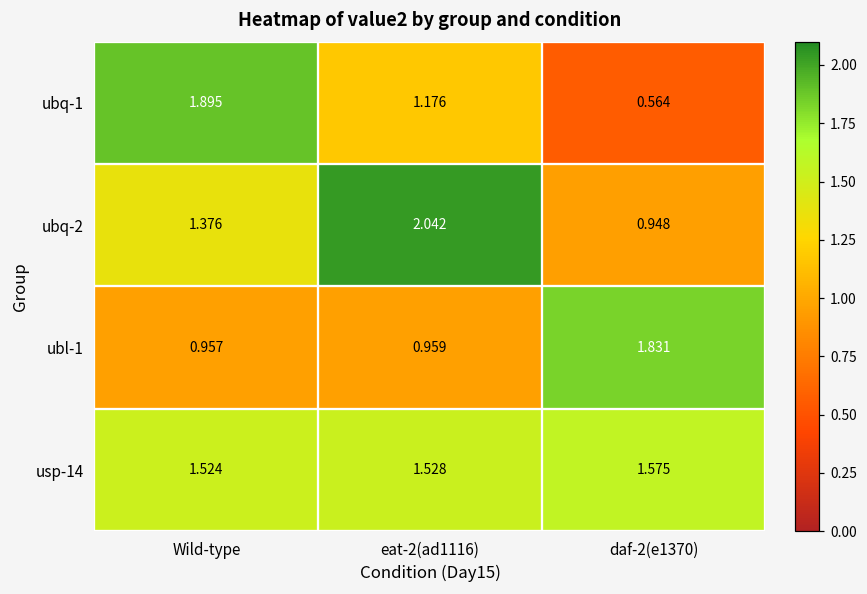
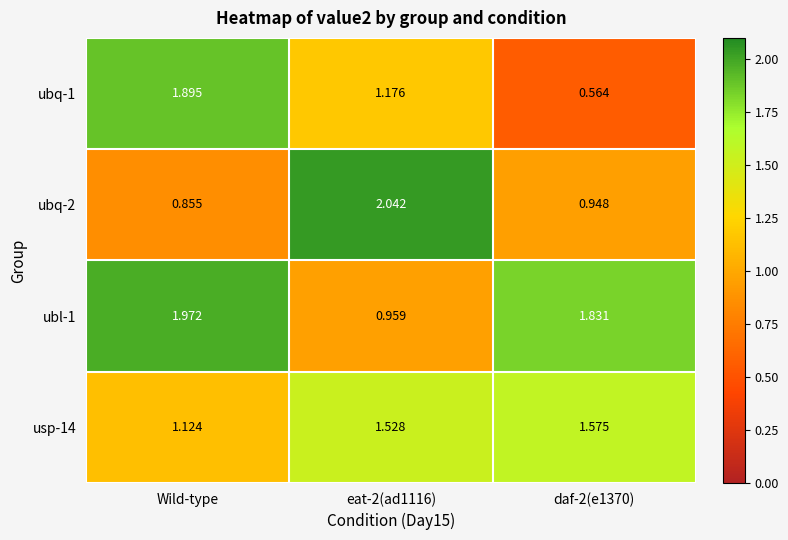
  {
    "ubq-1": {
      "Wild-type": 1.895,
      "eat-2(ad1116)": 1.176,
      "daf-2(e1370)": 0.564
    },
    "ubq-2": {
-     "Wild-type": 1.376,
+     "Wild-type": 0.855,
      "eat-2(ad1116)": 2.042,
      "daf-2(e1370)": 0.948
    },
    "ubl-1": {
-     "Wild-type": 0.957,
+     "Wild-type": 1.972,
      "eat-2(ad1116)": 0.959,
      "daf-2(e1370)": 1.831
    },
    "usp-14": {
-     "Wild-type": 1.524,
+     "Wild-type": 1.124,
      "eat-2(ad1116)": 1.528,
      "daf-2(e1370)": 1.575
    }
  }
